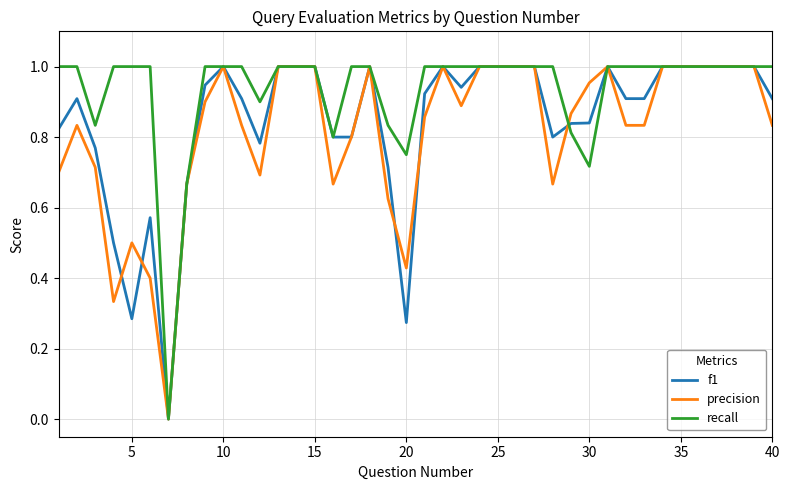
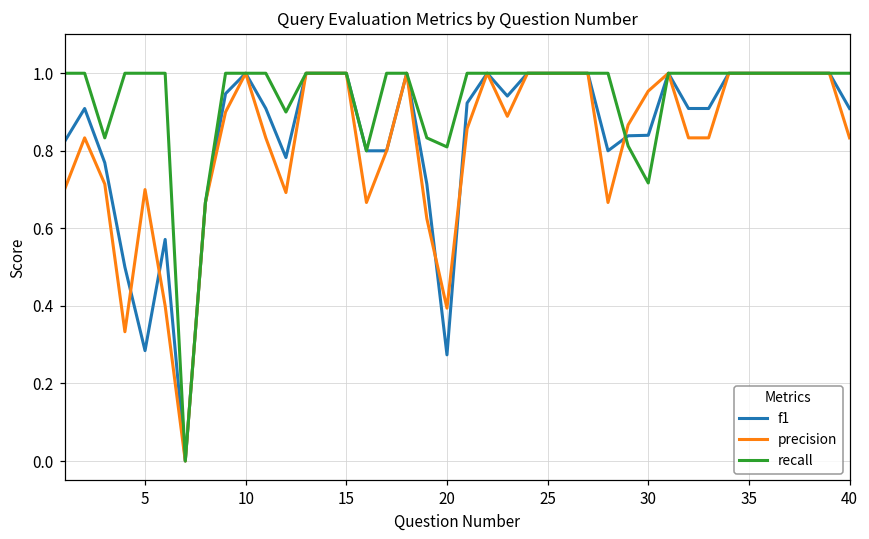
  {
    "f1": {
      "5": 0.28,
      "20": 0.27,
      "30": 0.84,
      "40": 0.91
    },
    "precision": {
-     "5": 0.5,
-     "20": 0.43,
+     "5": 0.7,
+     "20": 0.39,
      "30": 0.95,
      "40": 0.83
    },
    "recall": {
      "5": 1.00,
-     "20": 0.75,
+     "20": 0.81,
      "30": 0.72,
      "40": 1.00
    }
  }
